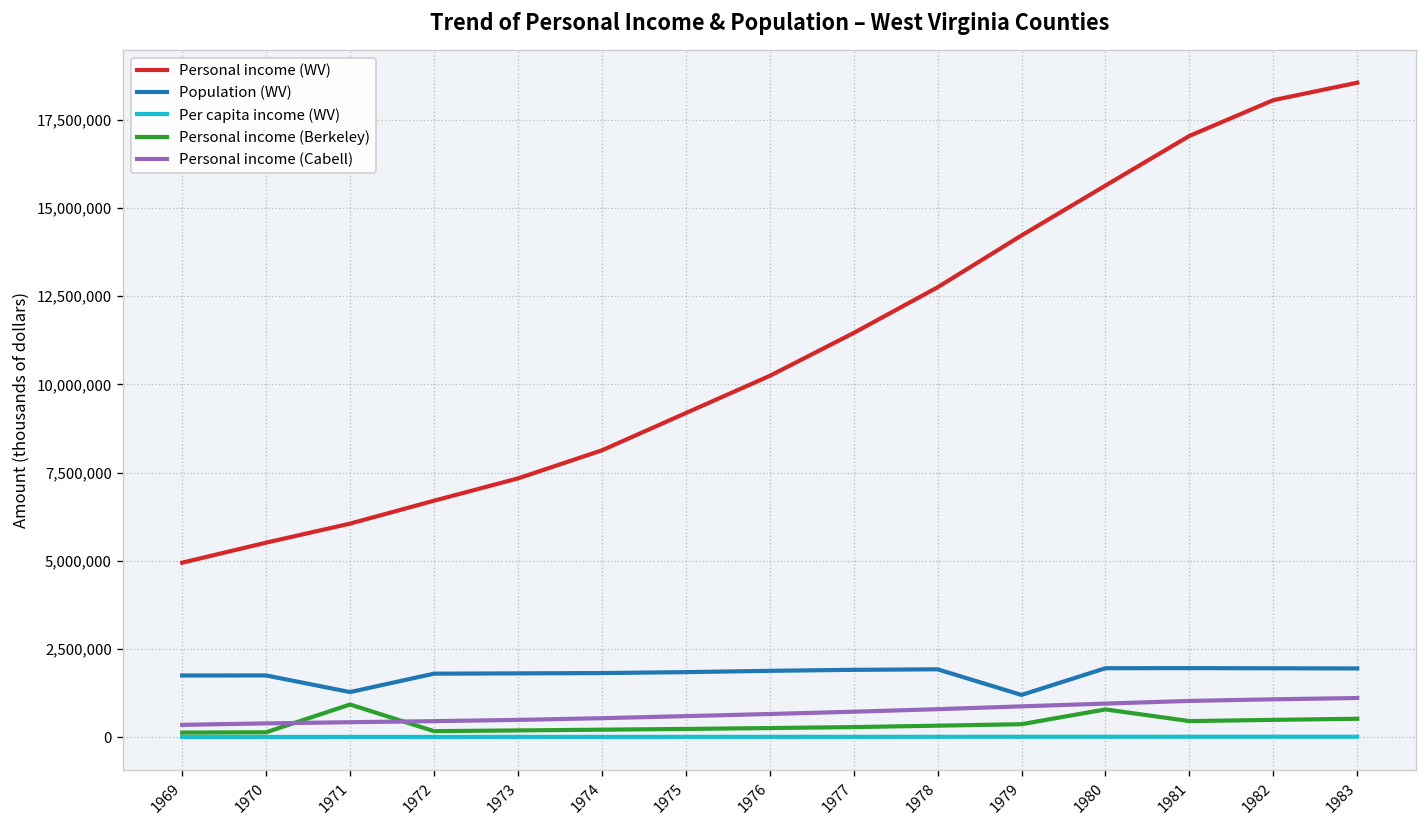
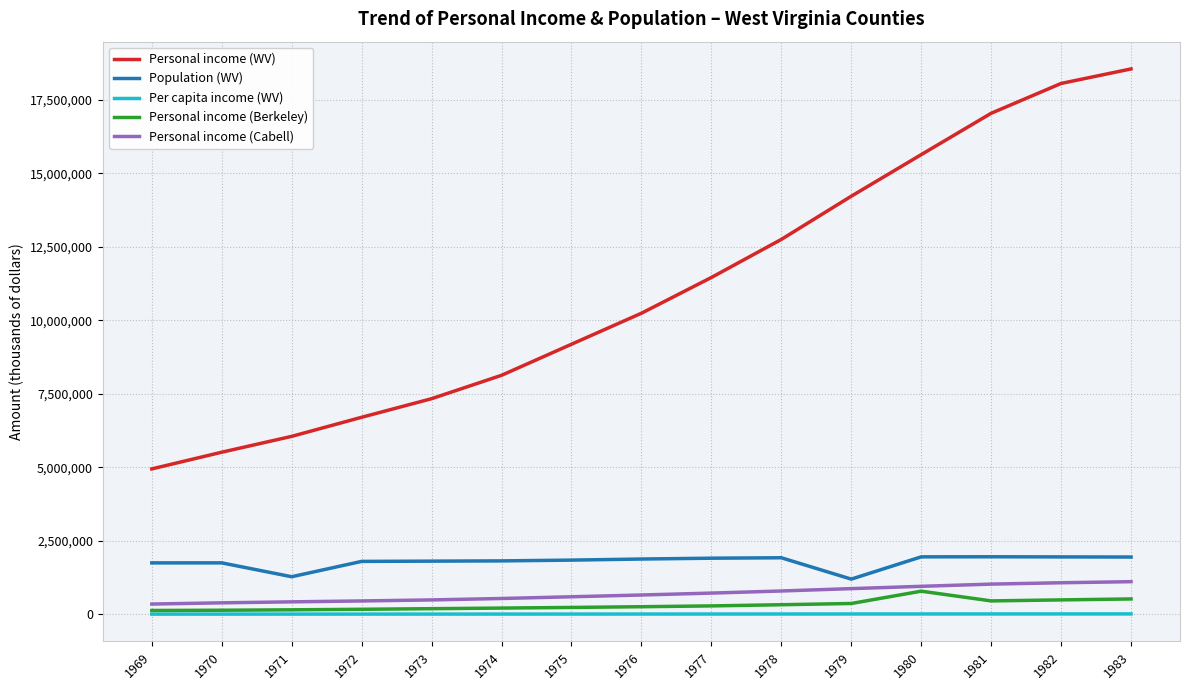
  {
    "Personal income (WV)": {
      "1969": "4,900,000",
      "1970": "5,500,000",
      "1971": "6,100,000",
      "1972": "6,700,000",
      "1973": "7,300,000",
      "1974": "8,100,000",
      "1975": "9,200,000",
      "1976": "10,200,000",
      "1977": "11,500,000",
      "1978": "12,800,000",
      "1979": "14,200,000",
      "1980": "15,600,000",
      "1981": "17,000,000",
      "1982": "18,100,000",
      "1983": "18,600,000"
    },
    "Population (WV)": {
      "1969": "1,700,000",
      "1970": "1,700,000",
      "1971": "1,300,000",
      "1972": "1,800,000",
      "1973": "1,800,000",
      "1974": "1,800,000",
      "1975": "1,800,000",
      "1976": "1,900,000",
      "1977": "1,900,000",
      "1978": "1,900,000",
      "1979": "1,200,000",
      "1980": "2,000,000",
      "1981": "2,000,000",
      "1982": "1,900,000",
      "1983": "1,900,000"
    },
    "Per capita income (WV)": {
      "1969": "0",
      "1970": "0",
      "1971": "0",
      "1972": "0",
      "1973": "0",
      "1974": "0",
      "1975": "0",
      "1976": "0",
      "1977": "0",
      "1978": "0",
      "1979": "0",
      "1980": "0",
      "1981": "0",
      "1982": "0",
      "1983": "0"
    },
    "Personal income (Berkeley)": {
      "1969": "100,000",
      "1970": "100,000",
-     "1971": "900,000",
+     "1971": "100,000",
      "1972": "200,000",
      "1973": "200,000",
      "1974": "200,000",
      "1975": "200,000",
      "1976": "300,000",
      "1977": "300,000",
      "1978": "300,000",
      "1979": "400,000",
      "1980": "800,000",
      "1981": "500,000",
      "1982": "500,000",
      "1983": "500,000"
    },
    "Personal income (Cabell)": {
      "1969": "300,000",
      "1970": "400,000",
      "1971": "400,000",
      "1972": "500,000",
      "1973": "500,000",
      "1974": "500,000",
      "1975": "600,000",
      "1976": "700,000",
      "1977": "700,000",
      "1978": "800,000",
      "1979": "900,000",
      "1980": "900,000",
      "1981": "1,000,000",
      "1982": "1,100,000",
      "1983": "1,100,000"
    }
  }
